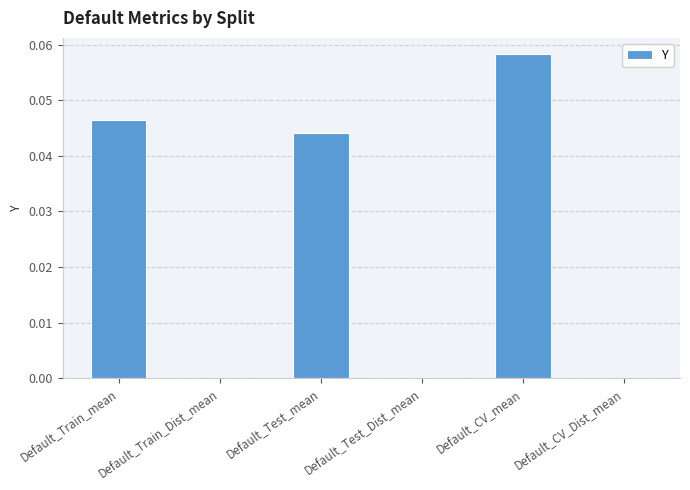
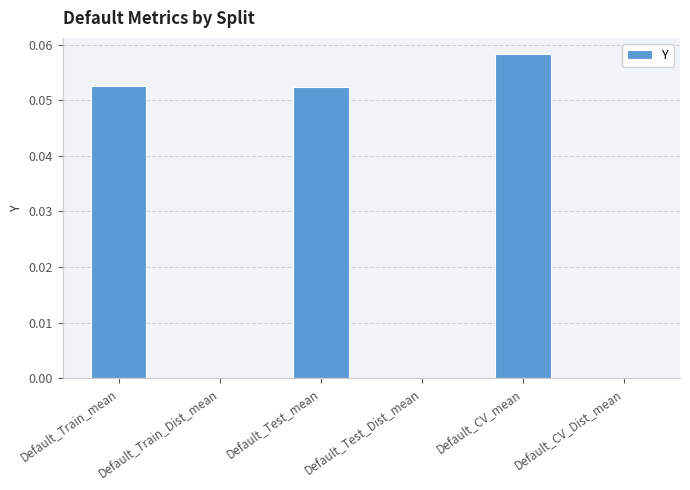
  {
-   "Default_Train_mean": 0.046,
+   "Default_Train_mean": 0.053,
    "Default_Train_Dist_mean": 0.000,
-   "Default_Test_mean": 0.044,
+   "Default_Test_mean": 0.052,
    "Default_Test_Dist_mean": 0.000,
    "Default_CV_mean": 0.058,
    "Default_CV_Dist_mean": 0.000
  }
